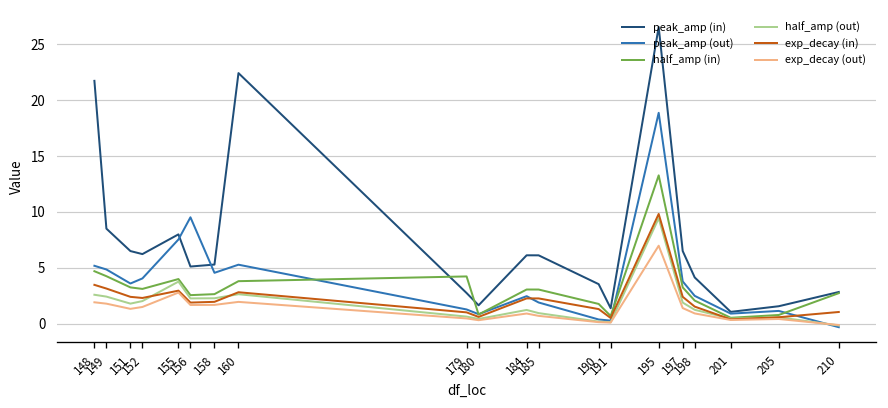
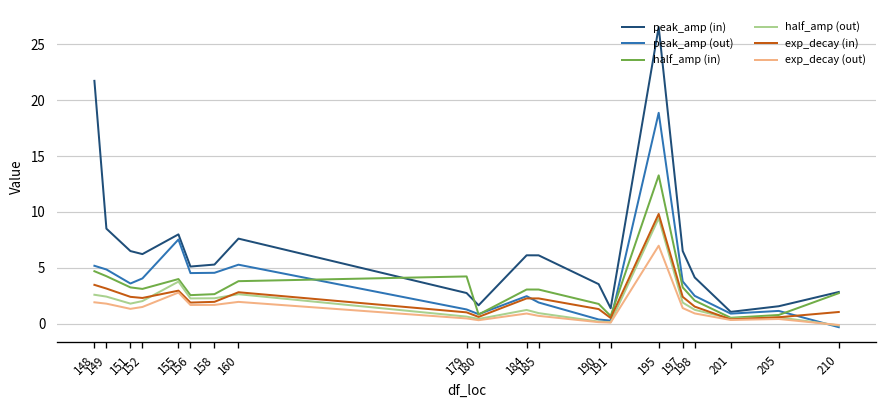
  {
    "peak_amp (in)": {
      "148": 22,
      "149": 9,
      "151": 7,
      "152": 6,
      "155": 8,
      "156": 5,
      "158": 5,
-     "160": 22,
+     "160": 8,
      "179": 3,
      "180": 2,
      "184": 6,
      "185": 6,
      "190": 4,
      "191": 1,
      "195": 27,
      "197": 7,
      "198": 4,
      "205": 2
    },
    "peak_amp (out)": {
      "148": 5,
      "149": 5,
      "151": 4,
      "152": 4,
      "155": 8,
-     "156": 10,
+     "156": 5,
      "158": 5,
      "160": 5,
      "185": 2,
      "195": 19,
      "197": 4,
      "198": 2,
      "205": 1
    },
    "half_amp (in)": {
      "148": 5,
      "149": 4,
      "151": 3,
      "152": 3,
      "156": 3,
      "158": 3,
      "160": 4,
      "179": 4,
      "184": 3,
      "185": 3,
      "190": 2,
      "195": 13,
      "197": 3,
      "198": 2
    },
    "half_amp (out)": {
      "148": 3,
      "149": 2,
      "151": 2,
      "152": 2,
      "156": 2,
      "158": 2,
      "184": 1,
      "195": 9,
      "197": 2,
      "198": 1
    },
    "exp_decay (in)": {
      "148": 3,
      "149": 3,
      "151": 2,
      "152": 2,
      "158": 2,
      "185": 2,
      "190": 1,
      "195": 10,
      "197": 2,
      "198": 2,
      "210": 1
    },
    "exp_decay (out)": {
      "148": 2,
      "149": 2,
      "151": 1,
      "152": 1,
      "158": 2,
      "160": 2,
      "184": 1,
      "195": 7,
      "197": 1,
      "198": 1
    }
  }
